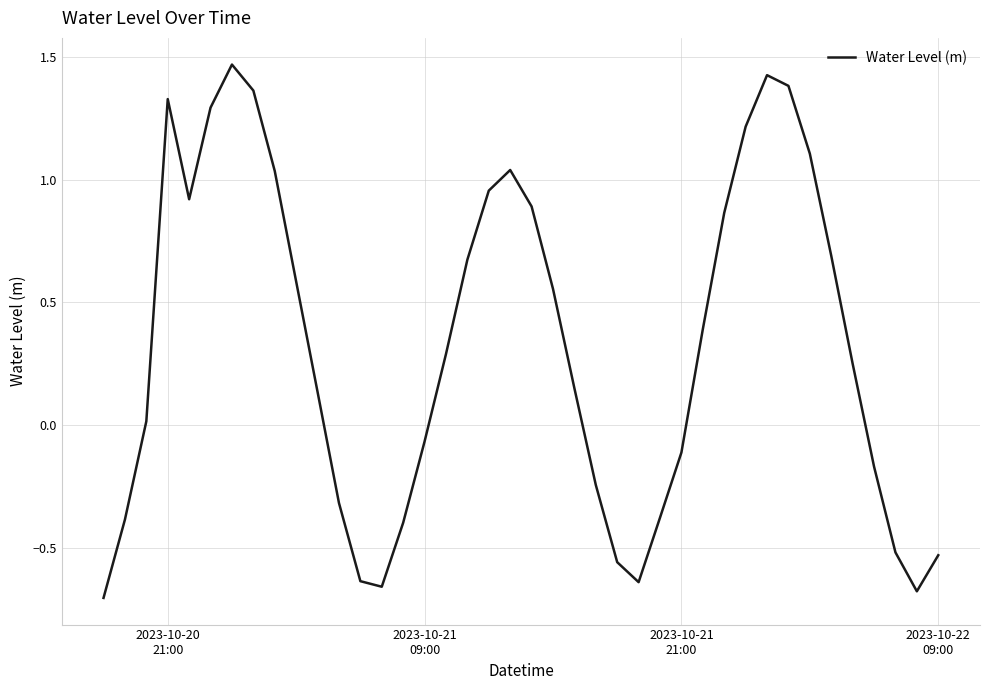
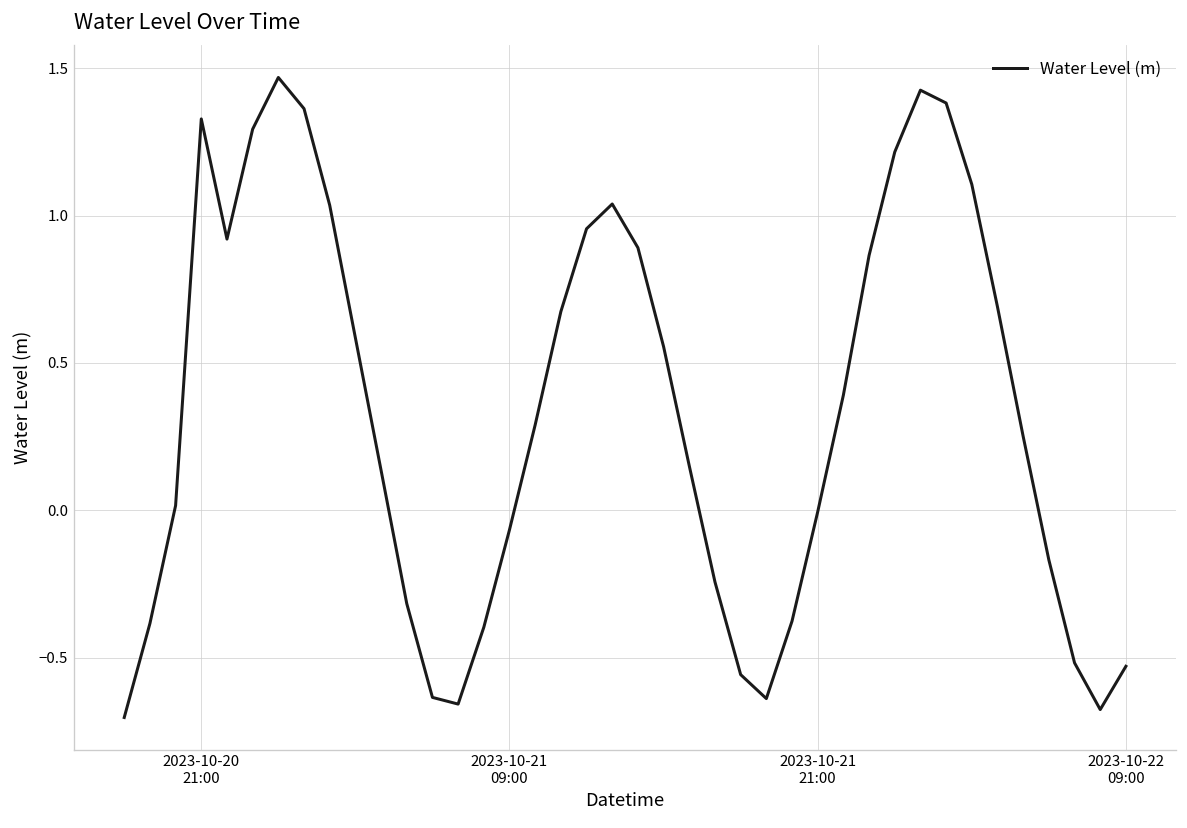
  {
    "2023-10-20 21:00": 1.33,
    "2023-10-21 09:00": -0.07,
-   "2023-10-21 21:00": -0.11,
+   "2023-10-21 21:00": -0.01,
    "2023-10-22 09:00": -0.53
  }
